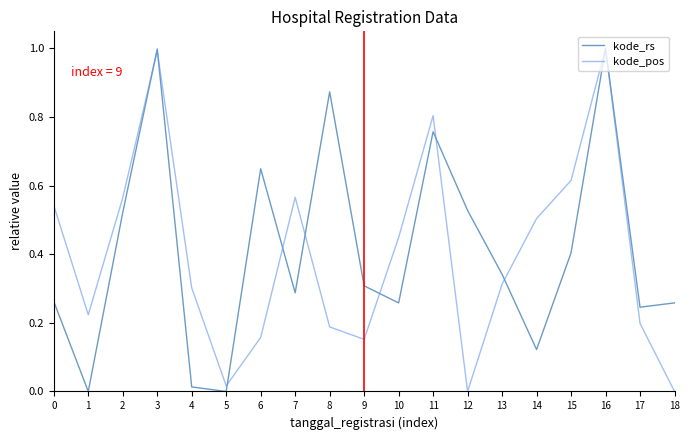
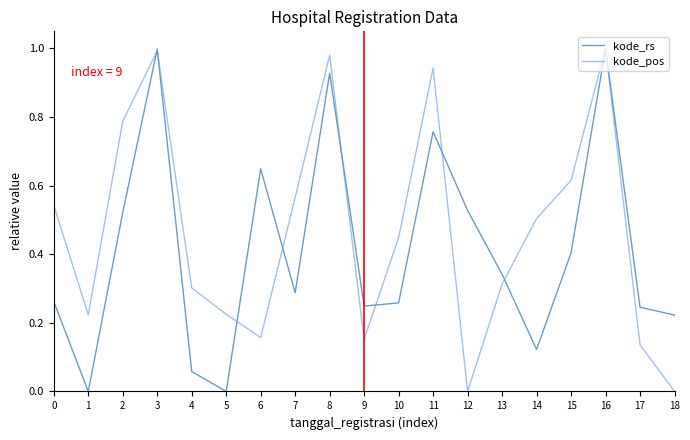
  {
    "kode_rs": {
      "0": 0.26,
      "1": 0.00,
      "2": 0.52,
-     "4": 0.01,
+     "4": 0.06,
      "5": 0.00,
      "6": 0.65,
      "7": 0.29,
-     "8": 0.87,
-     "9": 0.31,
+     "8": 0.93,
+     "9": 0.25,
      "10": 0.26,
      "11": 0.76,
      "12": 0.53,
      "13": 0.34,
      "14": 0.12,
      "15": 0.40,
      "17": 0.25,
-     "18": 0.26
+     "18": 0.22
    },
    "kode_pos": {
      "0": 0.54,
      "1": 0.22,
-     "2": 0.56,
+     "2": 0.79,
      "4": 0.30,
-     "5": 0.02,
+     "5": 0.23,
      "6": 0.16,
      "7": 0.57,
-     "8": 0.19,
+     "8": 0.98,
      "9": 0.15,
      "10": 0.45,
-     "11": 0.80,
+     "11": 0.94,
      "12": 0.00,
      "13": 0.31,
      "14": 0.50,
      "15": 0.62,
-     "17": 0.20,
+     "17": 0.14,
      "18": 0.00
    }
  }
